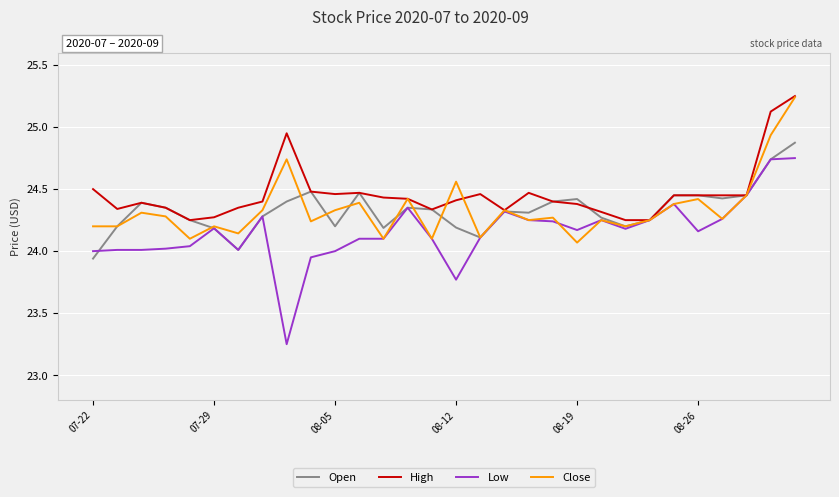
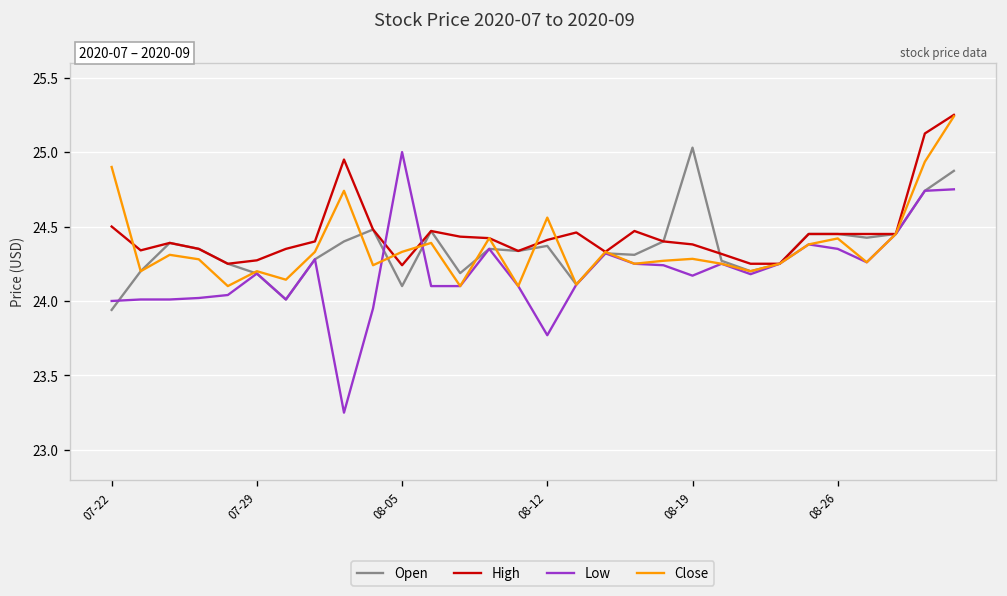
  {
    "Open": {
      "07-22": 23.94,
-     "08-05": 24.2,
-     "08-12": 24.19,
-     "08-19": 24.42
+     "08-05": 24.1,
+     "08-12": 24.37,
+     "08-19": 25.03
    },
    "High": {
      "07-22": 24.50,
      "07-29": 24.27,
-     "08-05": 24.46,
+     "08-05": 24.24,
      "08-12": 24.41,
      "08-19": 24.38
    },
    "Low": {
      "07-22": 24.00,
-     "08-05": 24,
+     "08-05": 25,
      "08-12": 23.77,
      "08-19": 24.17,
-     "08-26": 24.16
+     "08-26": 24.35
    },
    "Close": {
-     "07-22": 24.2,
+     "07-22": 24.9,
      "08-05": 24.33,
      "08-12": 24.56,
-     "08-19": 24.07,
+     "08-19": 24.28,
      "08-26": 24.42
    }
  }
